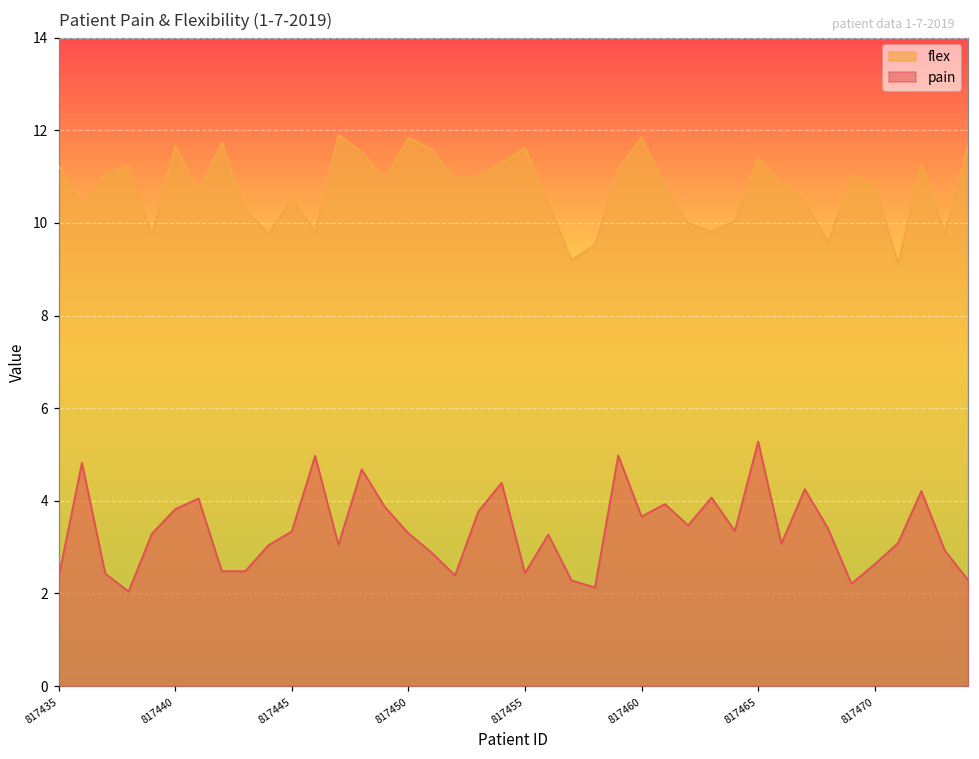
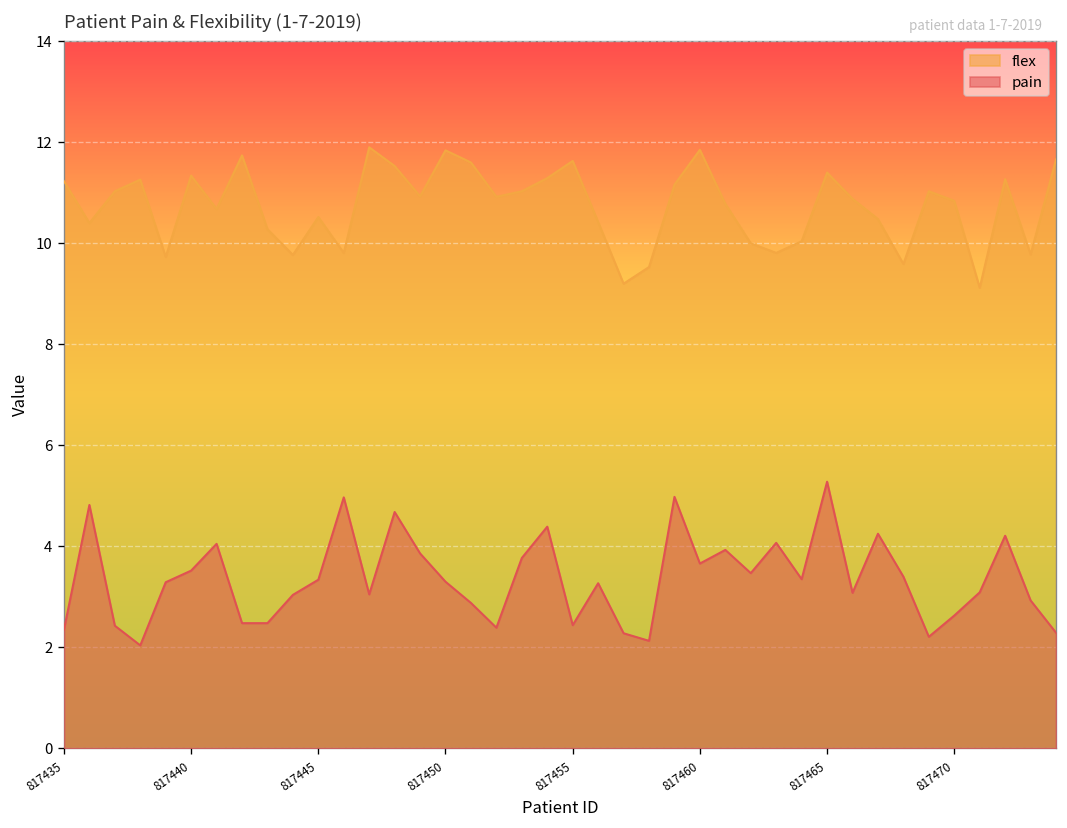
  {
    "flex": {
      "817435": 11.2,
-     "817440": 11.7,
+     "817440": 11.3,
      "817445": 10.5,
      "817450": 11.8,
      "817455": 11.6,
      "817460": 11.9,
      "817465": 11.4,
      "817470": 10.8
    },
    "pain": {
      "817435": 2.4,
-     "817440": 3.8,
+     "817440": 3.5,
      "817445": 3.3,
      "817450": 3.3,
      "817455": 2.4,
      "817460": 3.7,
      "817465": 5.3,
      "817470": 2.6
    }
  }
